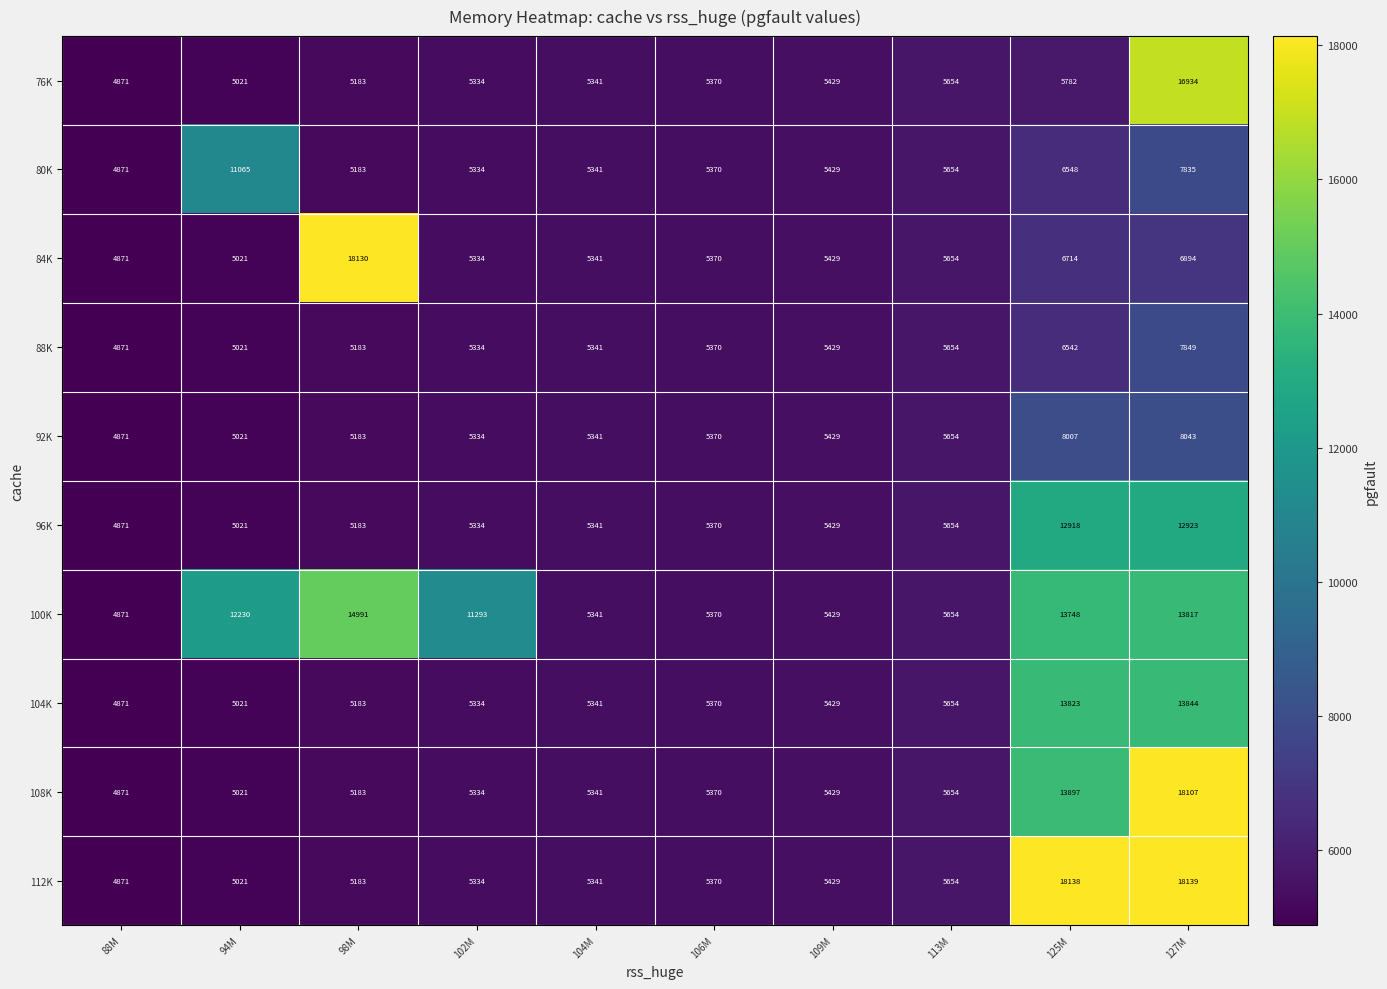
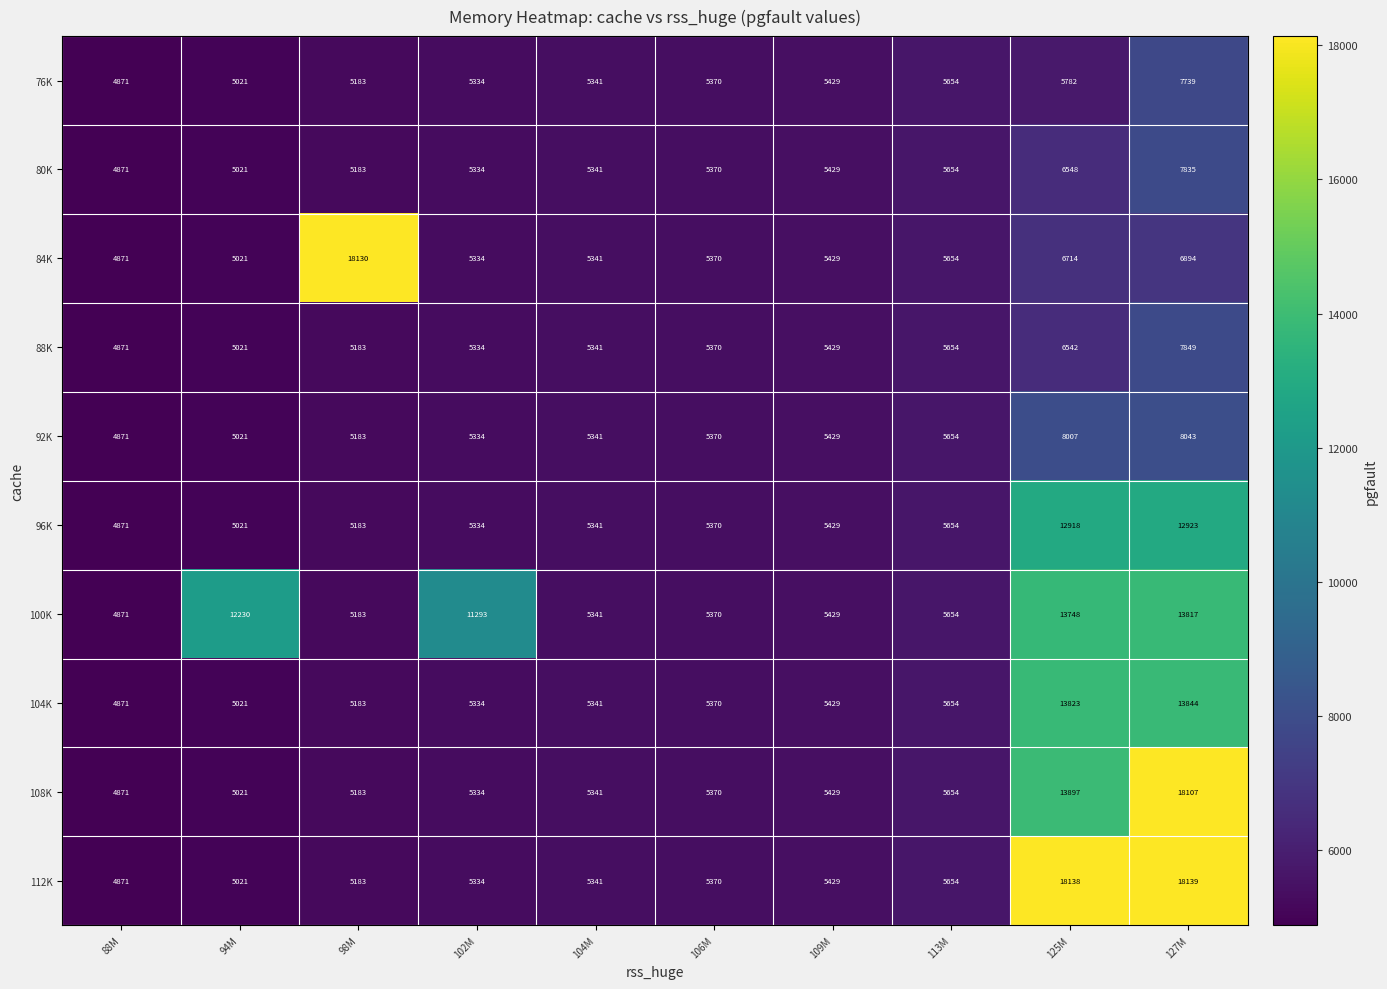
  {
    "76K": {
      "88M": 4871,
      "94M": 5021,
      "98M": 5183,
      "102M": 5334,
      "104M": 5341,
      "106M": 5370,
      "109M": 5429,
      "113M": 5654,
      "125M": 5782,
-     "127M": 16934
+     "127M": 7739
    },
    "80K": {
      "88M": 4871,
-     "94M": 11065,
+     "94M": 5021,
      "98M": 5183,
      "102M": 5334,
      "104M": 5341,
      "106M": 5370,
      "109M": 5429,
      "113M": 5654,
      "125M": 6548,
      "127M": 7835
    },
    "84K": {
      "88M": 4871,
      "94M": 5021,
      "98M": 18130,
      "102M": 5334,
      "104M": 5341,
      "106M": 5370,
      "109M": 5429,
      "113M": 5654,
      "125M": 6714,
      "127M": 6894
    },
    "88K": {
      "88M": 4871,
      "94M": 5021,
      "98M": 5183,
      "102M": 5334,
      "104M": 5341,
      "106M": 5370,
      "109M": 5429,
      "113M": 5654,
      "125M": 6542,
      "127M": 7849
    },
    "92K": {
      "88M": 4871,
      "94M": 5021,
      "98M": 5183,
      "102M": 5334,
      "104M": 5341,
      "106M": 5370,
      "109M": 5429,
      "113M": 5654,
      "125M": 8007,
      "127M": 8043
    },
    "96K": {
      "88M": 4871,
      "94M": 5021,
      "98M": 5183,
      "102M": 5334,
      "104M": 5341,
      "106M": 5370,
      "109M": 5429,
      "113M": 5654,
      "125M": 12918,
      "127M": 12923
    },
    "100K": {
      "88M": 4871,
      "94M": 12230,
-     "98M": 14991,
+     "98M": 5183,
      "102M": 11293,
      "104M": 5341,
      "106M": 5370,
      "109M": 5429,
      "113M": 5654,
      "125M": 13748,
      "127M": 13817
    },
    "104K": {
      "88M": 4871,
      "94M": 5021,
      "98M": 5183,
      "102M": 5334,
      "104M": 5341,
      "106M": 5370,
      "109M": 5429,
      "113M": 5654,
      "125M": 13823,
      "127M": 13844
    },
    "108K": {
      "88M": 4871,
      "94M": 5021,
      "98M": 5183,
      "102M": 5334,
      "104M": 5341,
      "106M": 5370,
      "109M": 5429,
      "113M": 5654,
      "125M": 13897,
      "127M": 18107
    },
    "112K": {
      "88M": 4871,
      "94M": 5021,
      "98M": 5183,
      "102M": 5334,
      "104M": 5341,
      "106M": 5370,
      "109M": 5429,
      "113M": 5654,
      "125M": 18138,
      "127M": 18139
    }
  }
